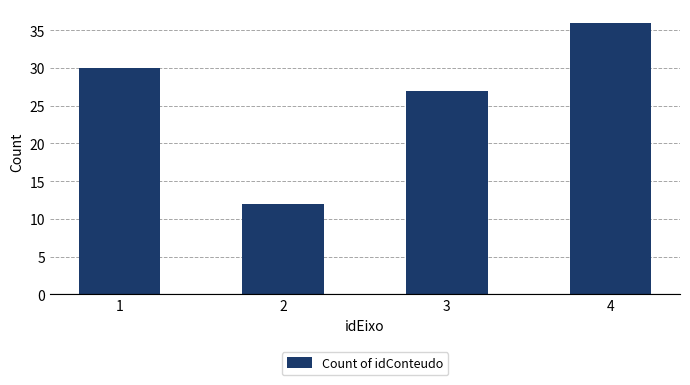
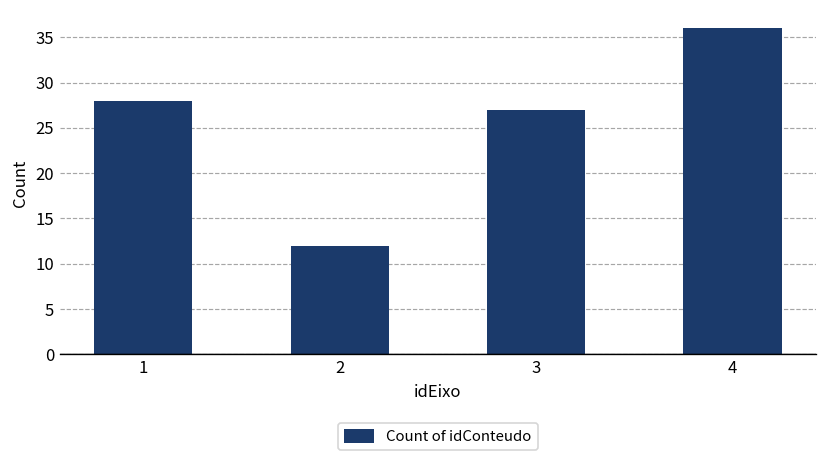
  {
-   "1": 30,
+   "1": 28,
    "2": 12,
    "3": 27,
    "4": 36
  }
